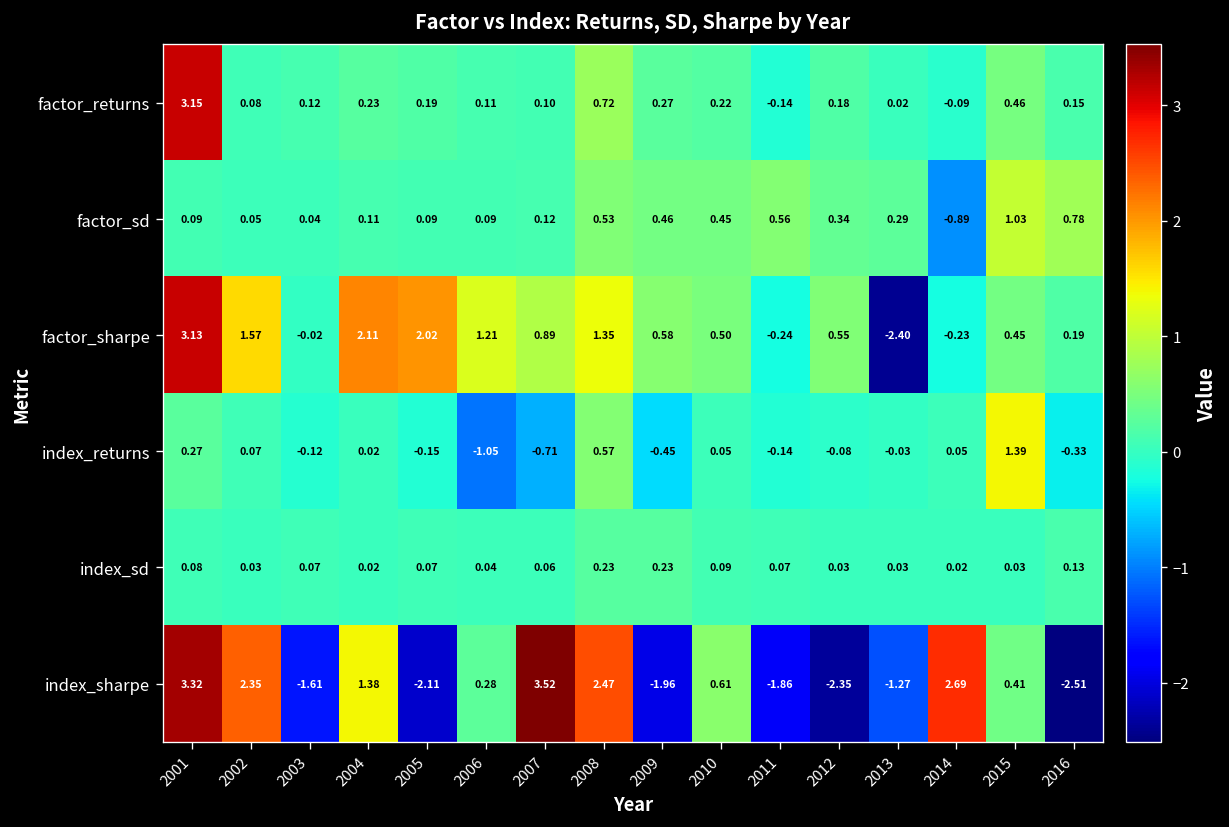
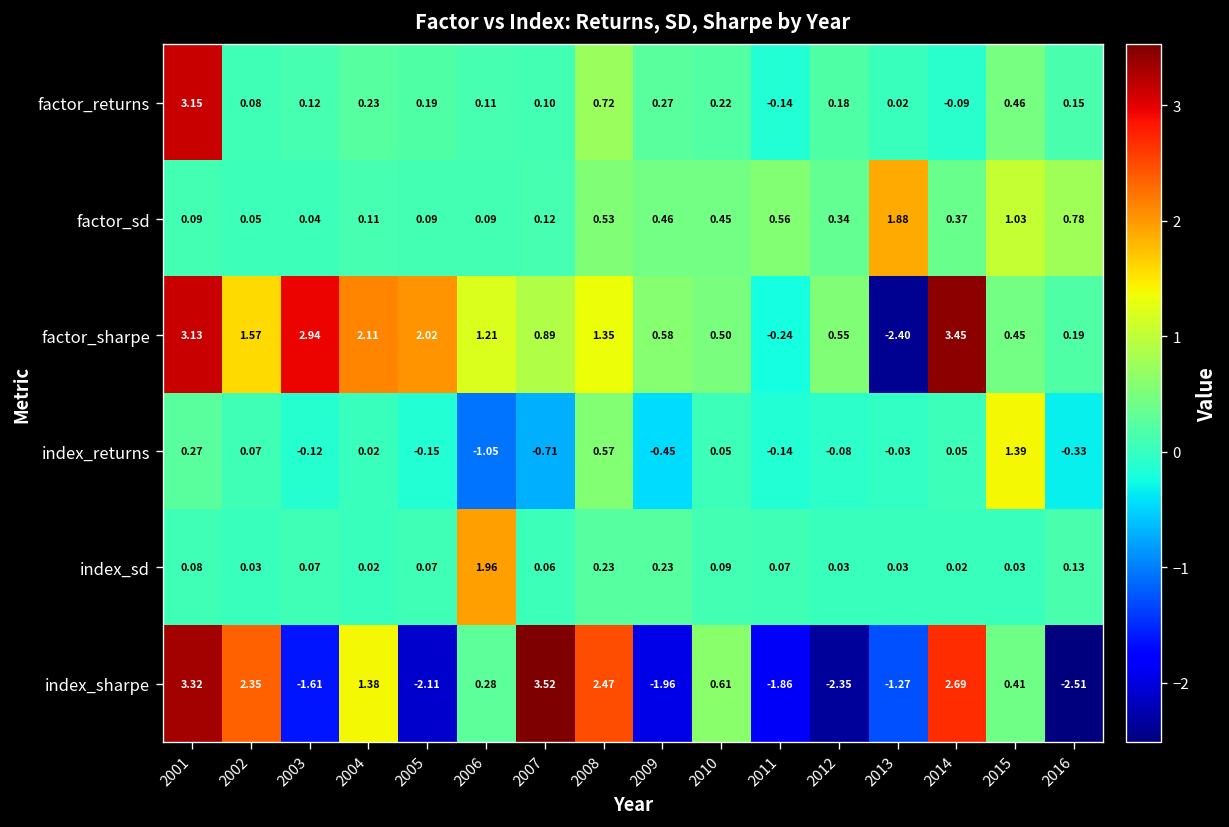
  {
    "factor_returns": {
      "2001": 3.15,
      "2002": 0.08,
      "2003": 0.12,
      "2004": 0.23,
      "2005": 0.19,
      "2006": 0.11,
      "2007": 0.10,
      "2008": 0.72,
      "2009": 0.27,
      "2010": 0.22,
      "2011": -0.14,
      "2012": 0.18,
      "2013": 0.02,
      "2014": -0.09,
      "2015": 0.46,
      "2016": 0.15
    },
    "factor_sd": {
      "2001": 0.09,
      "2002": 0.05,
      "2003": 0.04,
      "2004": 0.11,
      "2005": 0.09,
      "2006": 0.09,
      "2007": 0.12,
      "2008": 0.53,
      "2009": 0.46,
      "2010": 0.45,
      "2011": 0.56,
      "2012": 0.34,
-     "2013": 0.29,
-     "2014": -0.89,
+     "2013": 1.88,
+     "2014": 0.37,
      "2015": 1.03,
      "2016": 0.78
    },
    "factor_sharpe": {
      "2001": 3.13,
      "2002": 1.57,
-     "2003": -0.02,
+     "2003": 2.94,
      "2004": 2.11,
      "2005": 2.02,
      "2006": 1.21,
      "2007": 0.89,
      "2008": 1.35,
      "2009": 0.58,
      "2010": 0.50,
      "2011": -0.24,
      "2012": 0.55,
      "2013": -2.40,
-     "2014": -0.23,
+     "2014": 3.45,
      "2015": 0.45,
      "2016": 0.19
    },
    "index_returns": {
      "2001": 0.27,
      "2002": 0.07,
      "2003": -0.12,
      "2004": 0.02,
      "2005": -0.15,
      "2006": -1.05,
      "2007": -0.71,
      "2008": 0.57,
      "2009": -0.45,
      "2010": 0.05,
      "2011": -0.14,
      "2012": -0.08,
      "2013": -0.03,
      "2014": 0.05,
      "2015": 1.39,
      "2016": -0.33
    },
    "index_sd": {
      "2001": 0.08,
      "2002": 0.03,
      "2003": 0.07,
      "2004": 0.02,
      "2005": 0.07,
-     "2006": 0.04,
+     "2006": 1.96,
      "2007": 0.06,
      "2008": 0.23,
      "2009": 0.23,
      "2010": 0.09,
      "2011": 0.07,
      "2012": 0.03,
      "2013": 0.03,
      "2014": 0.02,
      "2015": 0.03,
      "2016": 0.13
    },
    "index_sharpe": {
      "2001": 3.32,
      "2002": 2.35,
      "2003": -1.61,
      "2004": 1.38,
      "2005": -2.11,
      "2006": 0.28,
      "2007": 3.52,
      "2008": 2.47,
      "2009": -1.96,
      "2010": 0.61,
      "2011": -1.86,
      "2012": -2.35,
      "2013": -1.27,
      "2014": 2.69,
      "2015": 0.41,
      "2016": -2.51
    }
  }
